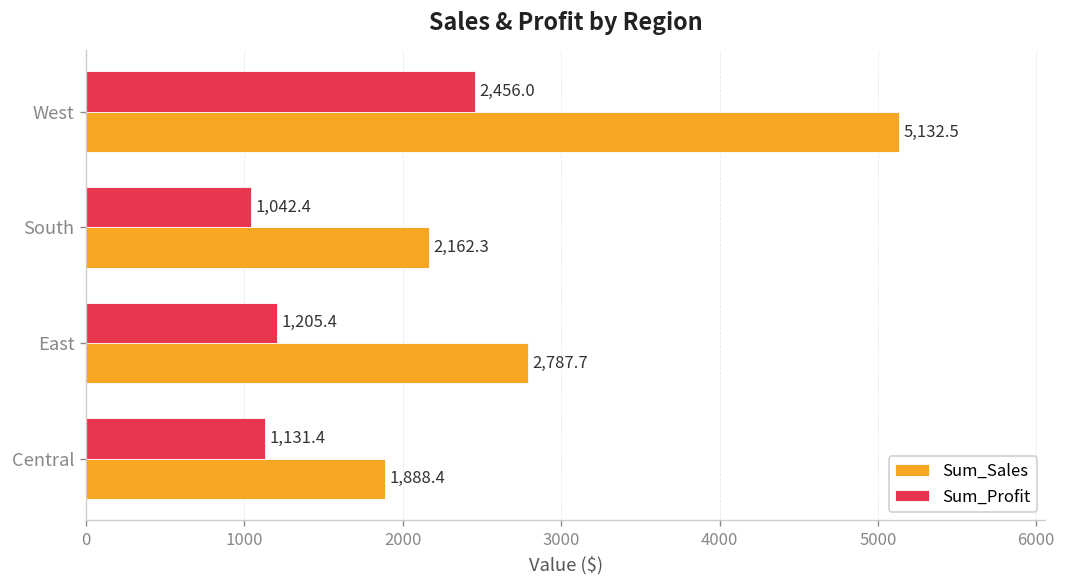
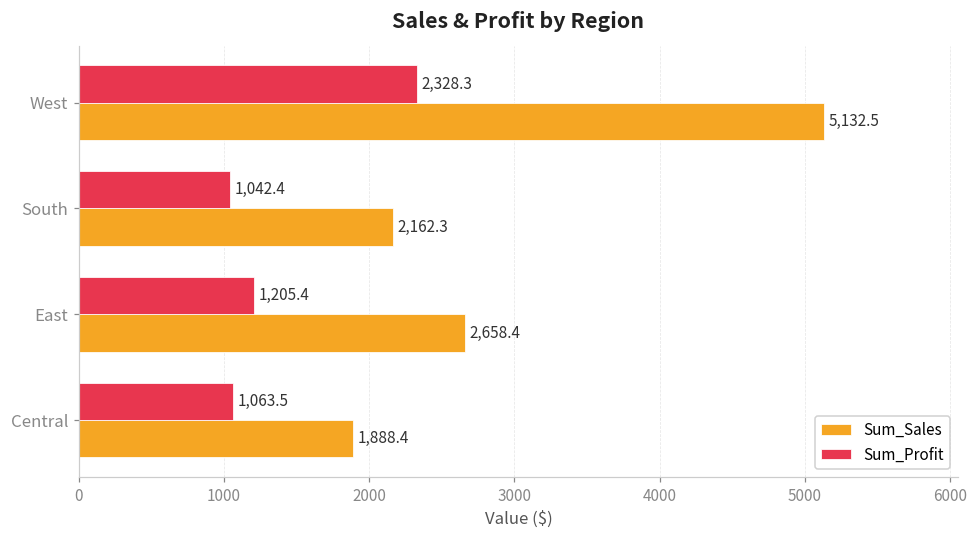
  {
    "Sum_Sales": {
      "West": "5,132.5",
      "South": "2,162.3",
-     "East": "2,787.7",
+     "East": "2,658.4",
      "Central": "1,888.4"
    },
    "Sum_Profit": {
-     "West": "2,456.0",
+     "West": "2,328.3",
      "South": "1,042.4",
      "East": "1,205.4",
-     "Central": "1,131.4"
+     "Central": "1,063.5"
    }
  }
